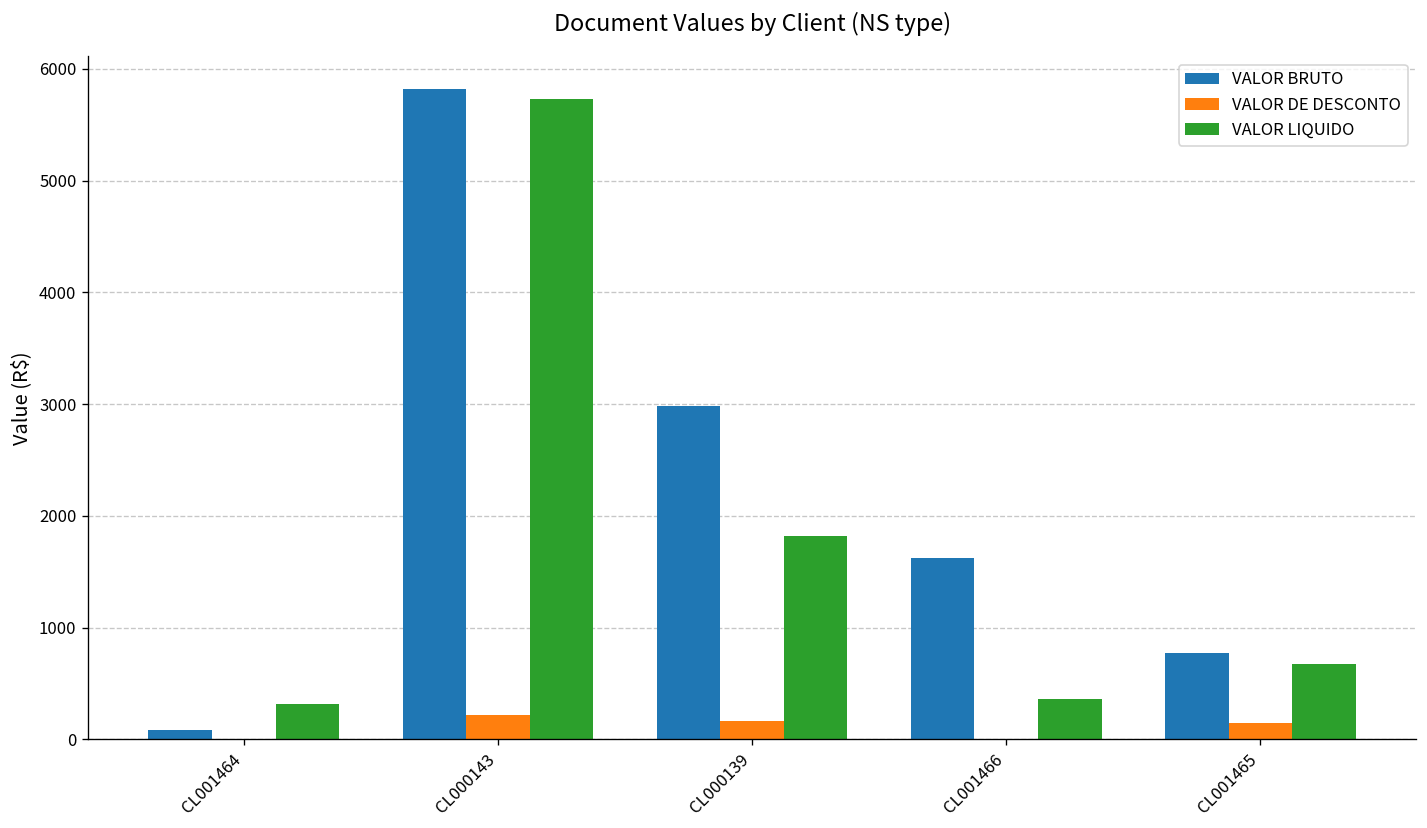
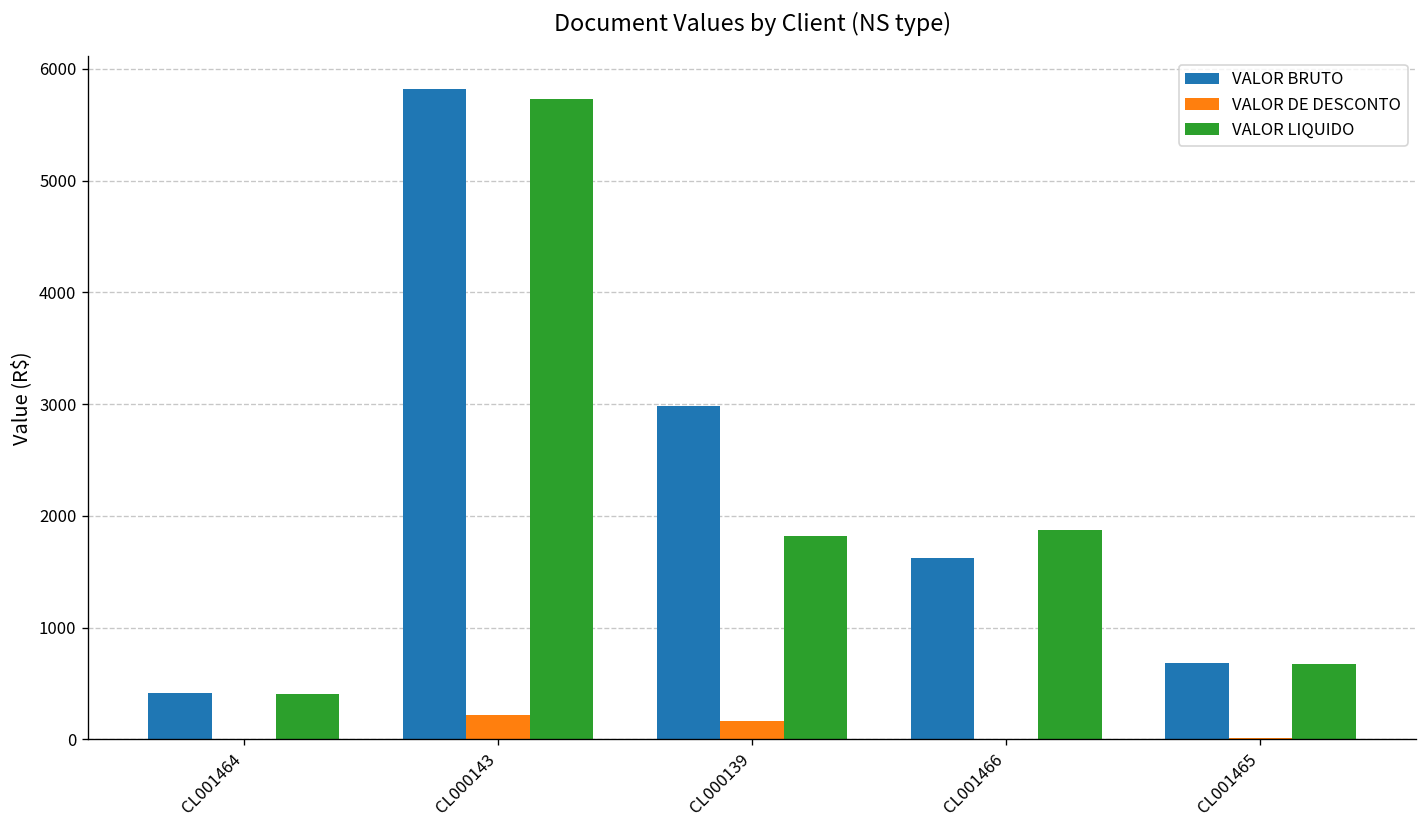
  {
    "VALOR BRUTO": {
-     "CL001464": 100,
+     "CL001464": 400,
      "CL000143": 5800,
      "CL000139": 3000,
      "CL001466": 1600,
-     "CL001465": 800
+     "CL001465": 700
    },
    "VALOR DE DESCONTO": {
      "CL000143": 200,
      "CL000139": 200,
-     "CL001465": 100
+     "CL001465": 0
    },
    "VALOR LIQUIDO": {
-     "CL001464": 300,
+     "CL001464": 400,
      "CL000143": 5700,
      "CL000139": 1800,
-     "CL001466": 400,
+     "CL001466": 1900,
      "CL001465": 700
    }
  }
